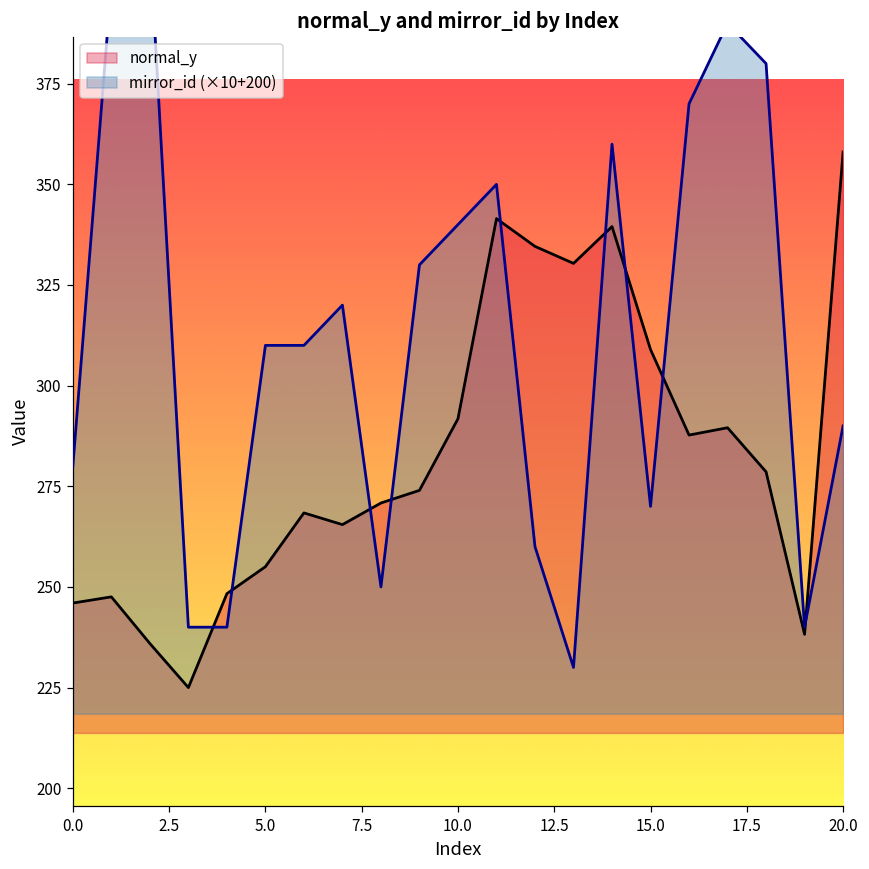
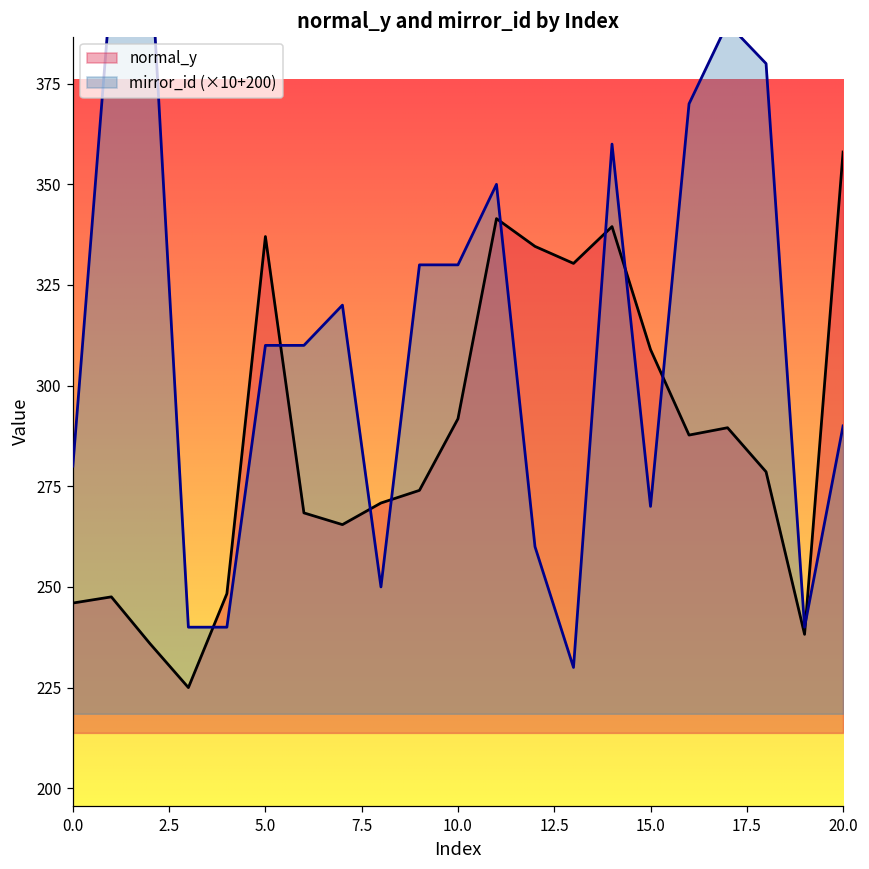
  {
    "normal_y": {
      "0.0": 246,
-     "5.0": 255,
+     "5.0": 337,
      "10.0": 292,
      "15.0": 309,
      "20.0": 358
    },
    "mirror_id (×10+200)": {
      "0.0": 280,
      "5.0": 310,
-     "10.0": 340,
+     "10.0": 330,
      "15.0": 270,
      "20.0": 290
    }
  }
